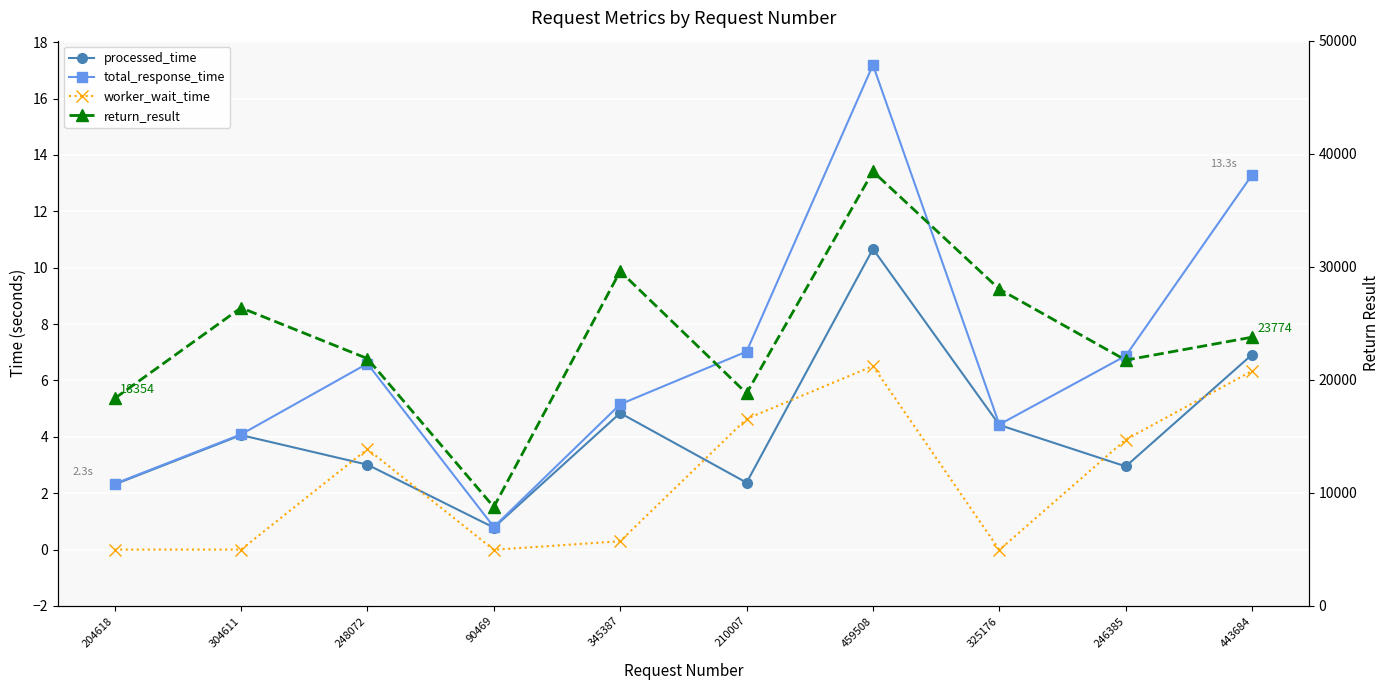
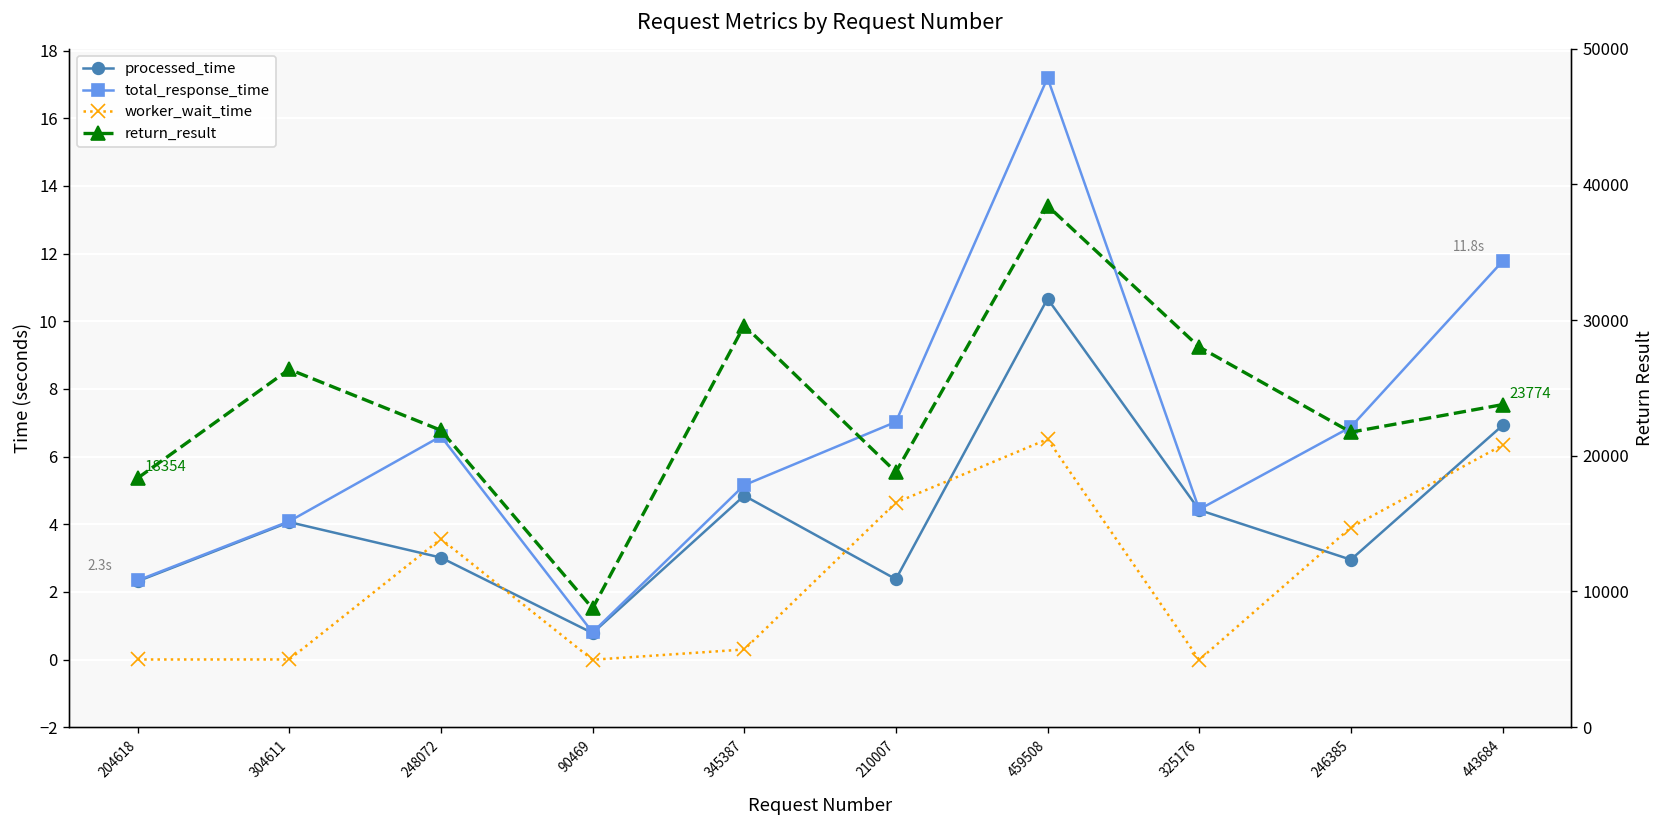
  {
    "total_response_time": {
-     "443684": "13.3s"
+     "443684": "11.8s"
    },
    "return_result": {
      "204618": "18354",
      "443684": "23774"
    }
  }
